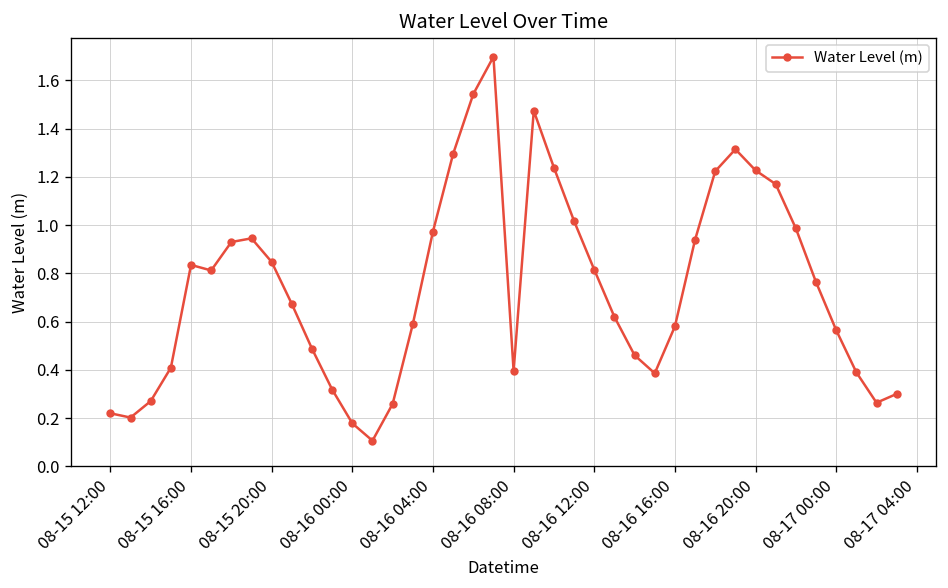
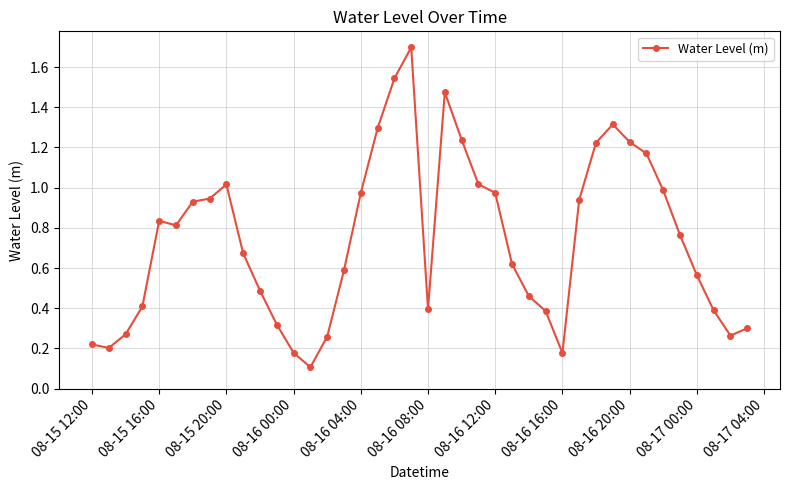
  {
    "08-15 12:00": 0.22,
    "08-15 16:00": 0.84,
-   "08-15 20:00": 0.85,
+   "08-15 20:00": 1.02,
    "08-16 00:00": 0.18,
    "08-16 04:00": 0.97,
    "08-16 08:00": 0.40,
-   "08-16 12:00": 0.82,
-   "08-16 16:00": 0.58,
+   "08-16 12:00": 0.97,
+   "08-16 16:00": 0.18,
    "08-16 20:00": 1.23,
    "08-17 00:00": 0.56
  }
